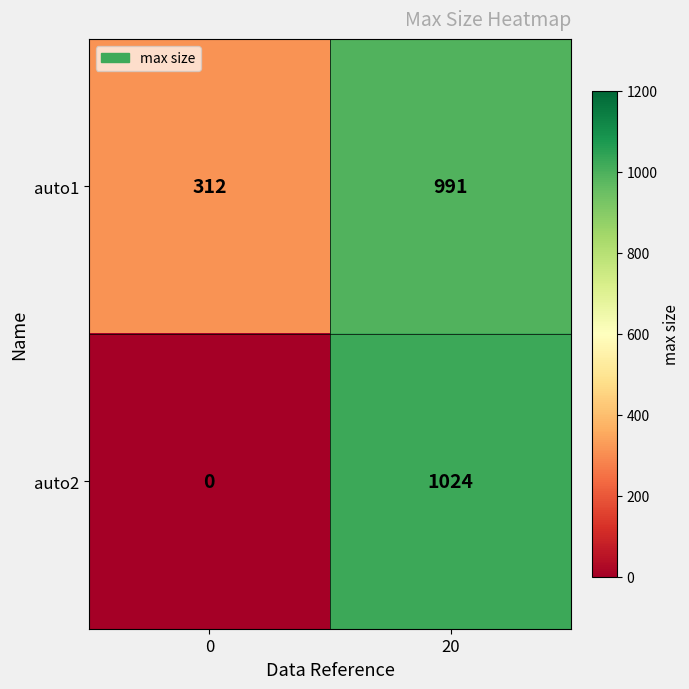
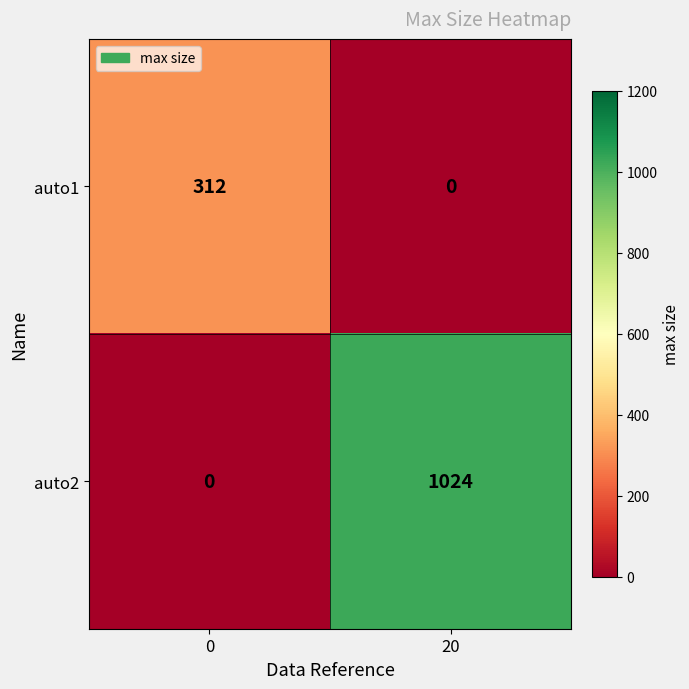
  {
    "auto1": {
      "0": 312,
-     "20": 991
+     "20": 0
    },
    "auto2": {
      "0": 0,
      "20": 1024
    }
  }
